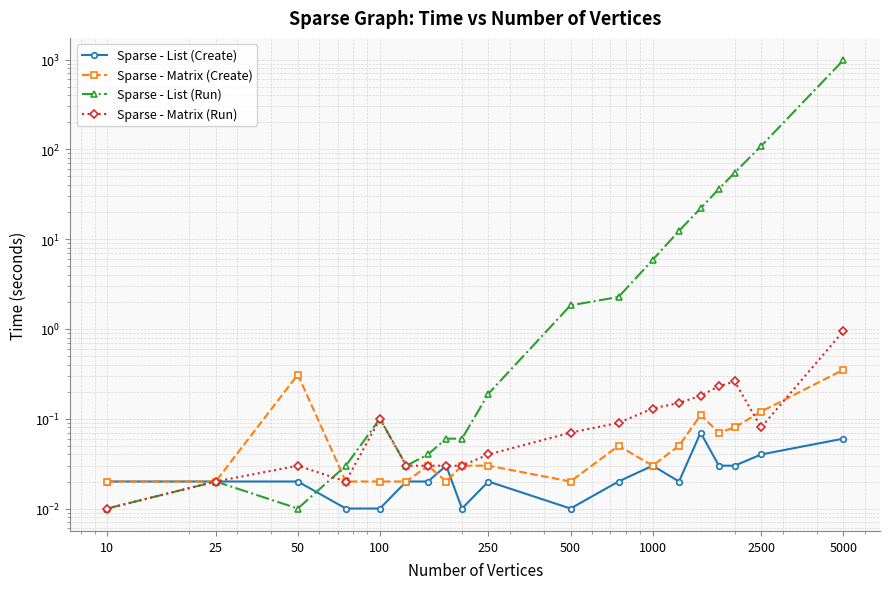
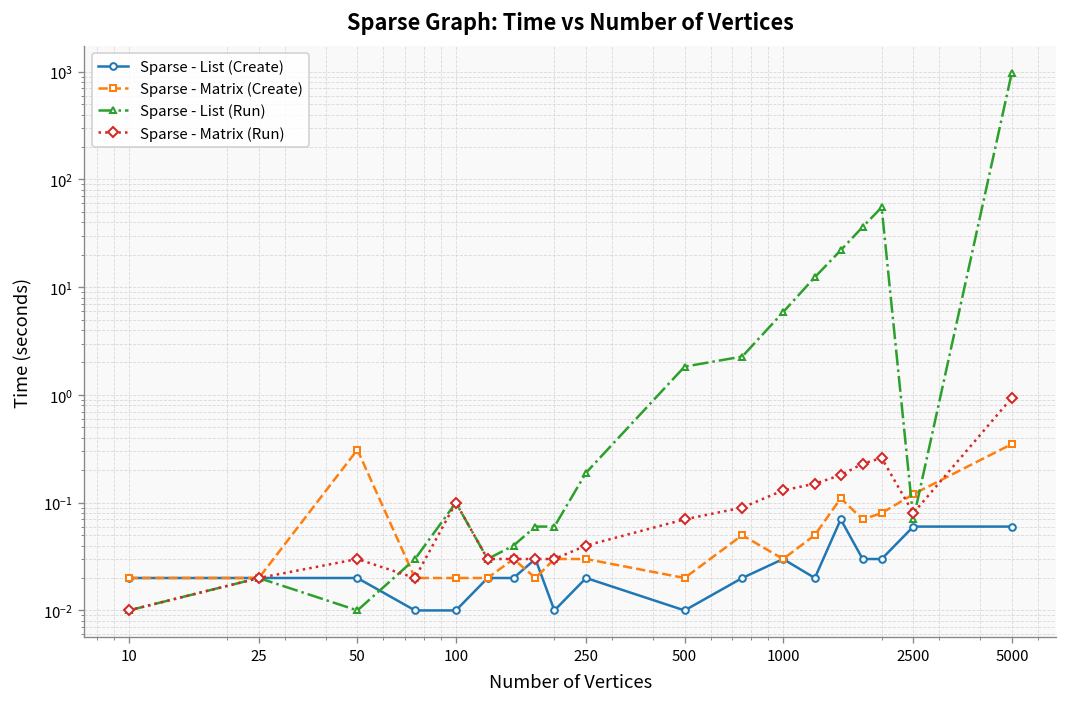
  {
    "Sparse - List (Create)": {
      "50": 0.02,
      "100": 0.01,
      "250": 0.02,
      "500": 0.01,
-     "2500": 0.04,
+     "2500": 0.06,
      "5000": 0.06
    },
    "Sparse - Matrix (Create)": {
      "50": 0.31,
      "100": 0.02,
      "250": 0.03,
      "500": 0.02,
      "2500": 0.12,
      "5000": 0.35
    },
    "Sparse - List (Run)": {
      "50": 0.01,
      "250": 0.19,
      "500": 1.8,
      "1000": 6,
-     "2500": 110,
+     "2500": 0.07,
      "5000": 1000
    },
    "Sparse - Matrix (Run)": {
      "50": 0.03,
      "250": 0.04,
      "500": 0.07,
      "1000": 0.13,
      "2500": 0.08,
      "5000": 0.9
    }
  }
